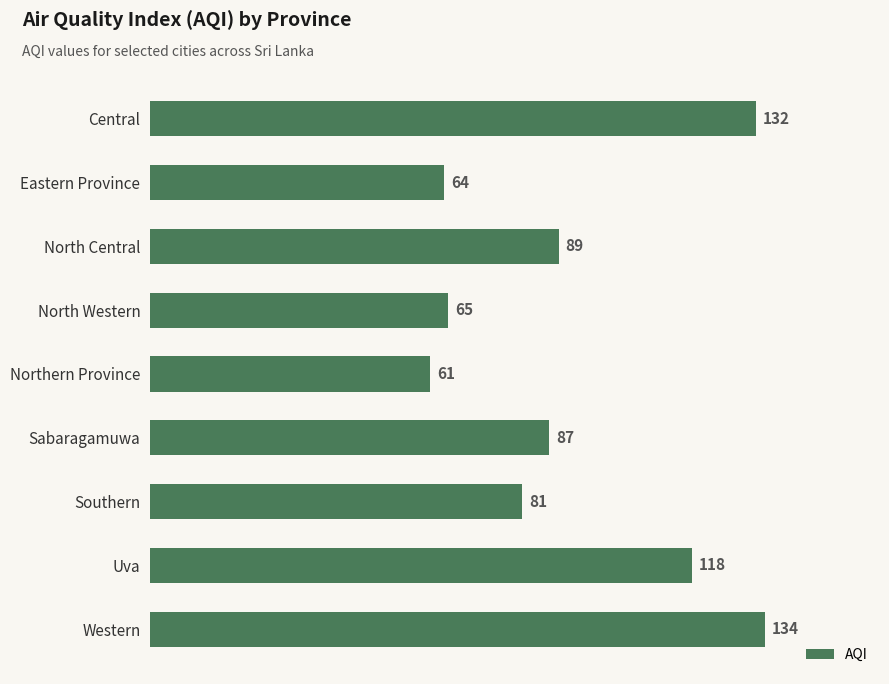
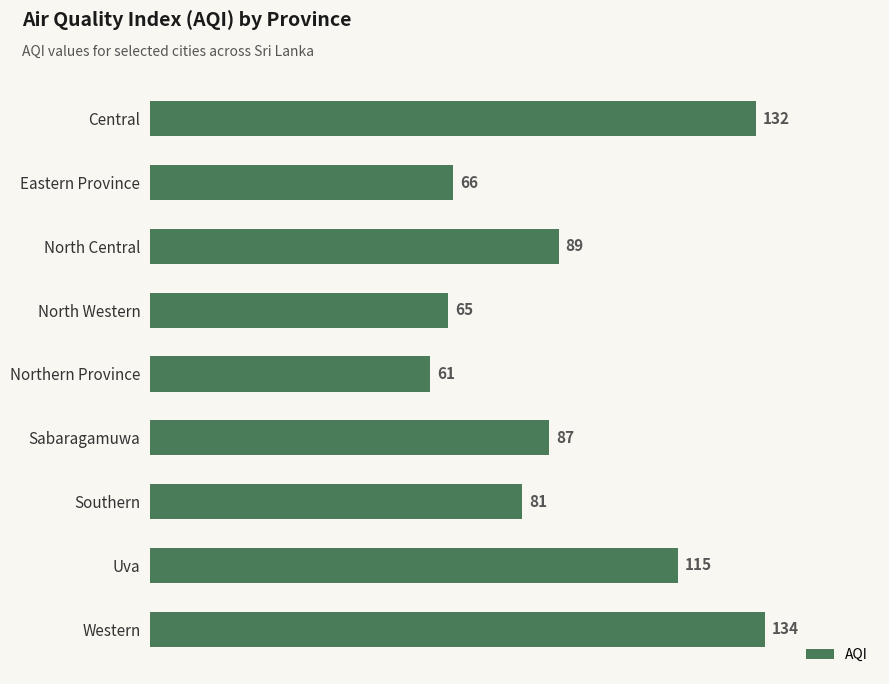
  {
    "Central": 132,
-   "Eastern Province": 64,
+   "Eastern Province": 66,
    "North Central": 89,
    "North Western": 65,
    "Northern Province": 61,
    "Sabaragamuwa": 87,
    "Southern": 81,
-   "Uva": 118,
+   "Uva": 115,
    "Western": 134
  }
